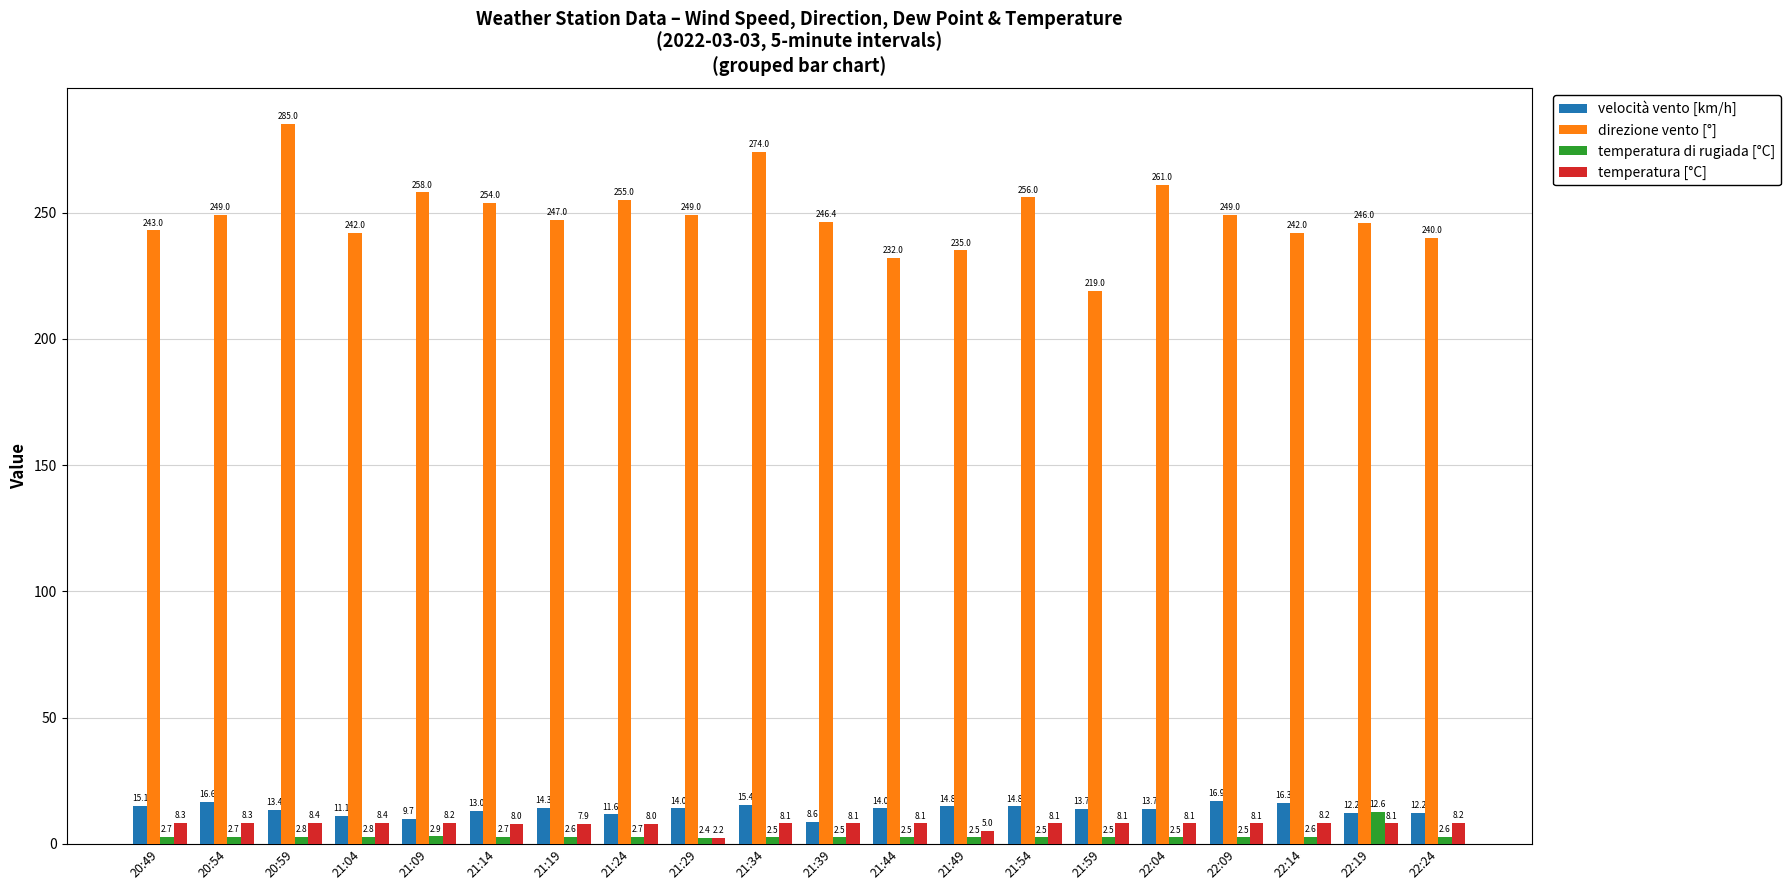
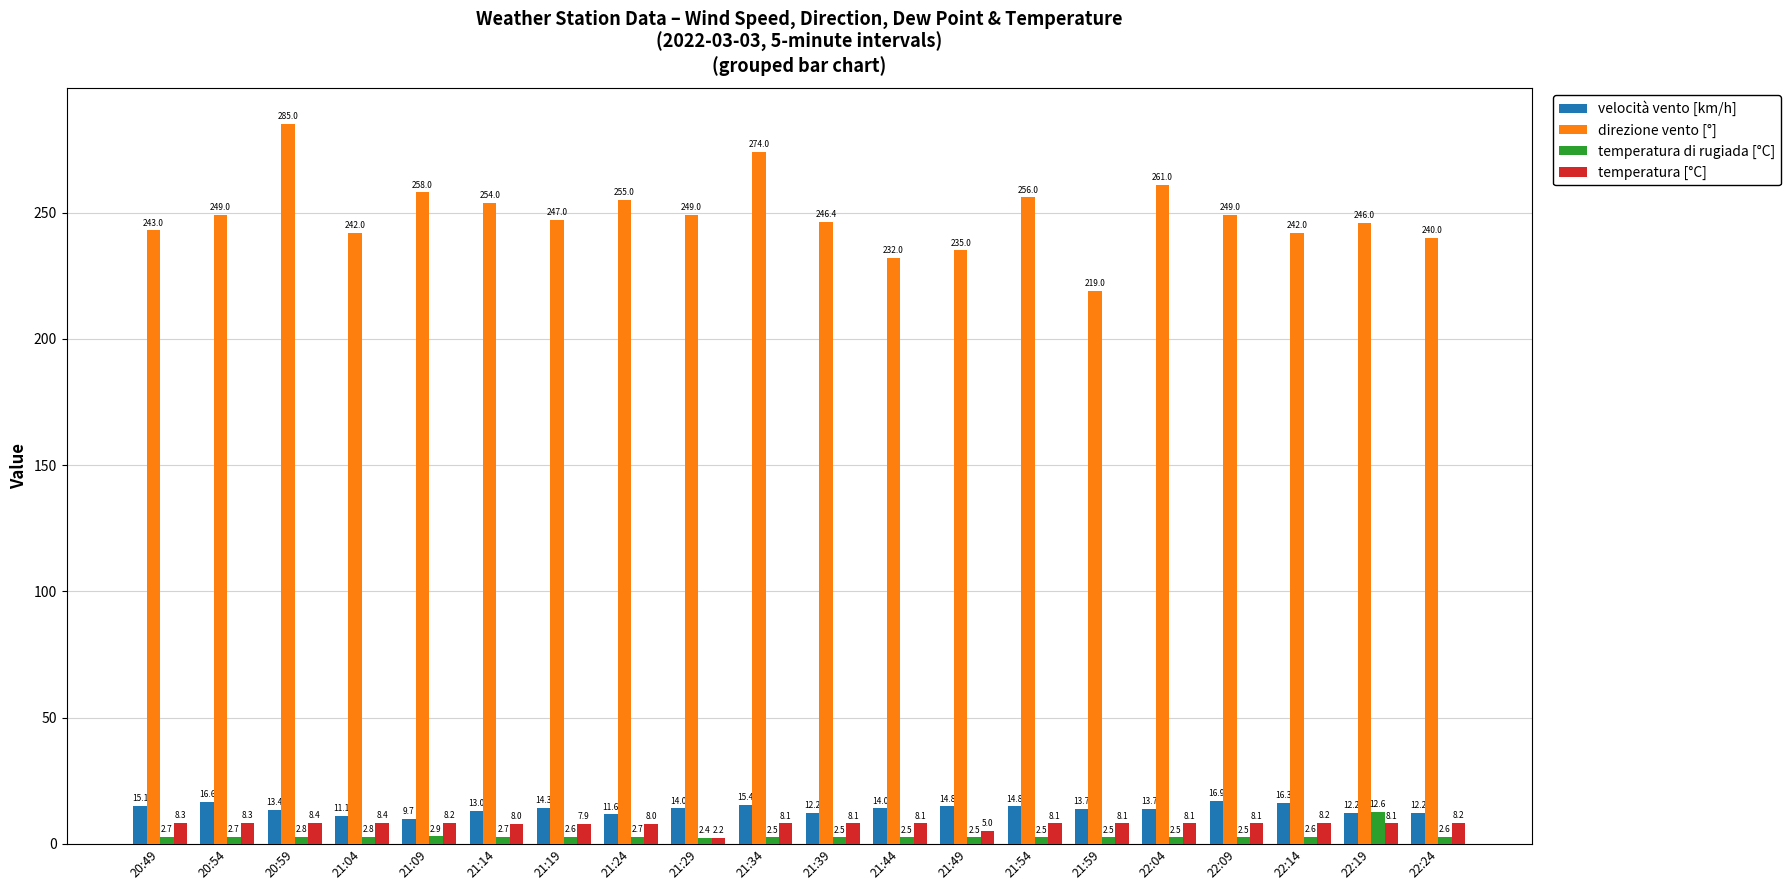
  {
    "velocità vento [km/h]": {
      "20:49": 15.1,
      "20:54": 16.6,
      "20:59": 13.4,
      "21:04": 11.1,
      "21:09": 9.7,
      "21:14": 13.0,
      "21:19": 14.3,
      "21:24": 11.6,
      "21:29": 14.0,
      "21:34": 15.4,
-     "21:39": 8.6,
+     "21:39": 12.2,
      "21:44": 14.0,
      "21:49": 14.8,
      "21:54": 14.8,
      "21:59": 13.7,
      "22:04": 13.7,
      "22:09": 16.9,
      "22:14": 16.3,
      "22:19": 12.2,
      "22:24": 12.2
    },
    "direzione vento [°]": {
      "20:49": 243.0,
      "20:54": 249.0,
      "20:59": 285.0,
      "21:04": 242.0,
      "21:09": 258.0,
      "21:14": 254.0,
      "21:19": 247.0,
      "21:24": 255.0,
      "21:29": 249.0,
      "21:34": 274.0,
      "21:39": 246.4,
      "21:44": 232.0,
      "21:49": 235.0,
      "21:54": 256.0,
      "21:59": 219.0,
      "22:04": 261.0,
      "22:09": 249.0,
      "22:14": 242.0,
      "22:19": 246.0,
      "22:24": 240.0
    },
    "temperatura di rugiada [°C]": {
      "20:49": 2.7,
      "20:54": 2.7,
      "20:59": 2.8,
      "21:04": 2.8,
      "21:09": 2.9,
      "21:14": 2.7,
      "21:19": 2.6,
      "21:24": 2.7,
      "21:29": 2.4,
      "21:34": 2.5,
      "21:39": 2.5,
      "21:44": 2.5,
      "21:49": 2.5,
      "21:54": 2.5,
      "21:59": 2.5,
      "22:04": 2.5,
      "22:09": 2.5,
      "22:14": 2.6,
      "22:19": 12.6,
      "22:24": 2.6
    },
    "temperatura [°C]": {
      "20:49": 8.3,
      "20:54": 8.3,
      "20:59": 8.4,
      "21:04": 8.4,
      "21:09": 8.2,
      "21:14": 8.0,
      "21:19": 7.9,
      "21:24": 8.0,
      "21:29": 2.2,
      "21:34": 8.1,
      "21:39": 8.1,
      "21:44": 8.1,
      "21:49": 5.0,
      "21:54": 8.1,
      "21:59": 8.1,
      "22:04": 8.1,
      "22:09": 8.1,
      "22:14": 8.2,
      "22:19": 8.1,
      "22:24": 8.2
    }
  }
